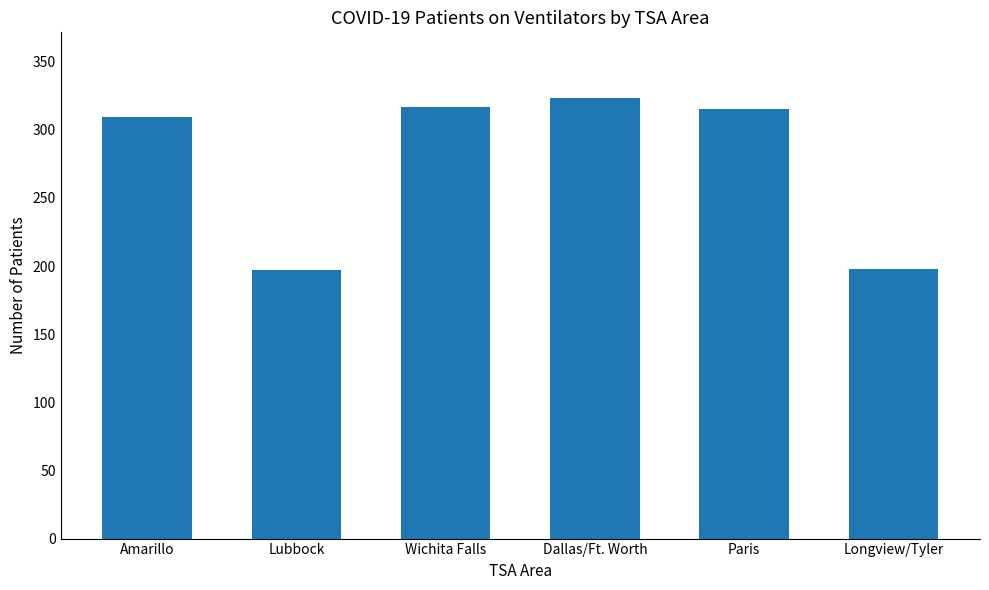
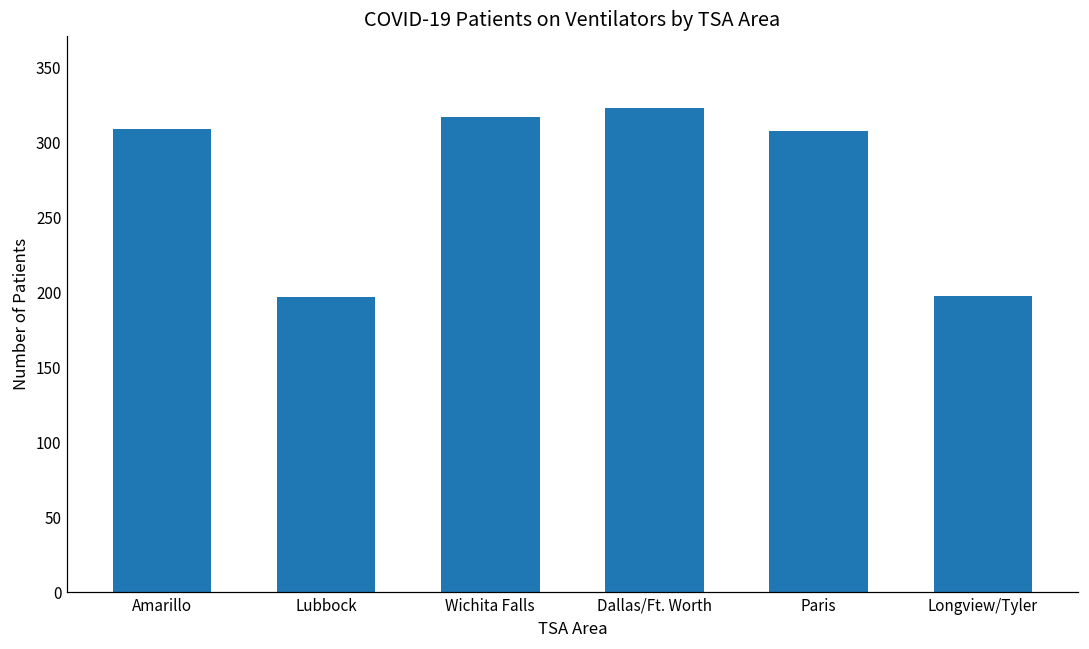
  {
    "Amarillo": 309,
    "Lubbock": 197,
    "Wichita Falls": 317,
    "Dallas/Ft. Worth": 323,
-   "Paris": 315,
+   "Paris": 308,
    "Longview/Tyler": 198
  }
